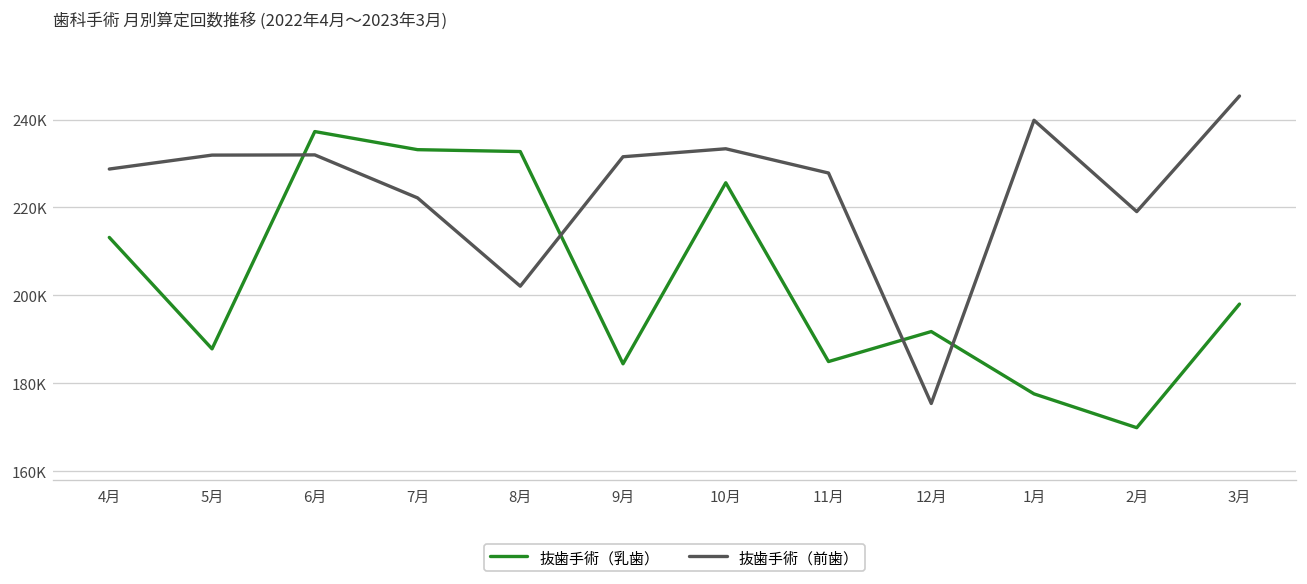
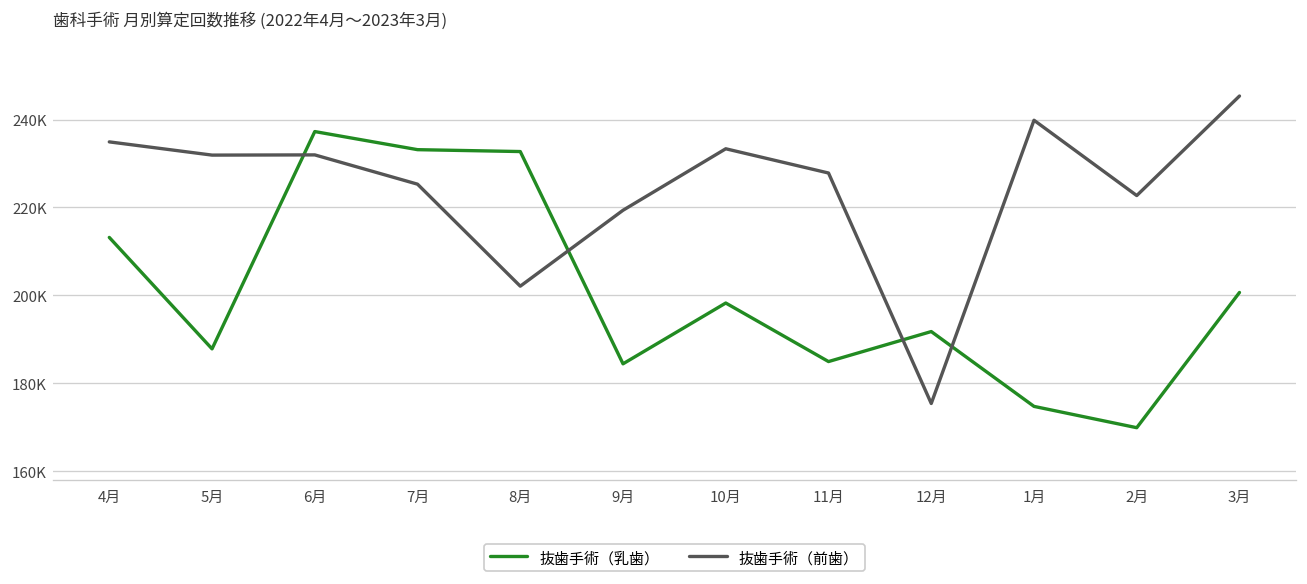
  {
    "抜歯手術（乳歯）": {
      "4月": 213000,
      "5月": 188000,
      "6月": 237000,
      "7月": 233000,
      "8月": 233000,
      "9月": 184000,
-     "10月": 226000,
+     "10月": 198000,
      "11月": 185000,
      "12月": 192000,
-     "1月": 178000,
+     "1月": 175000,
      "2月": 170000,
-     "3月": 198000
+     "3月": 201000
    },
    "抜歯手術（前歯）": {
-     "4月": 229000,
+     "4月": 235000,
      "5月": 232000,
      "6月": 232000,
-     "7月": 222000,
+     "7月": 225000,
      "8月": 202000,
-     "9月": 232000,
+     "9月": 219000,
      "10月": 233000,
      "11月": 228000,
      "12月": 175000,
      "1月": 240000,
-     "2月": 219000,
+     "2月": 223000,
      "3月": 245000
    }
  }
